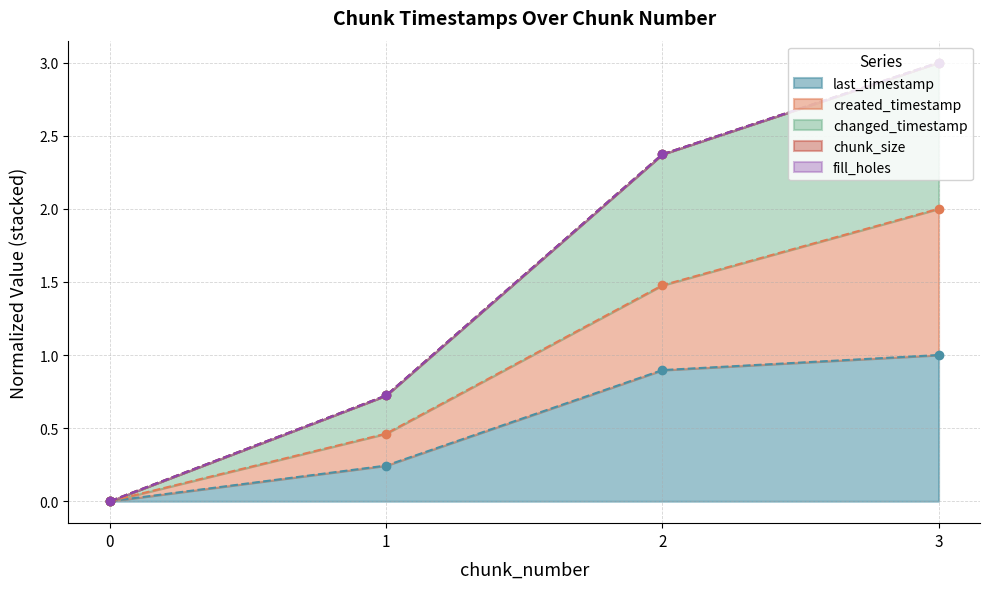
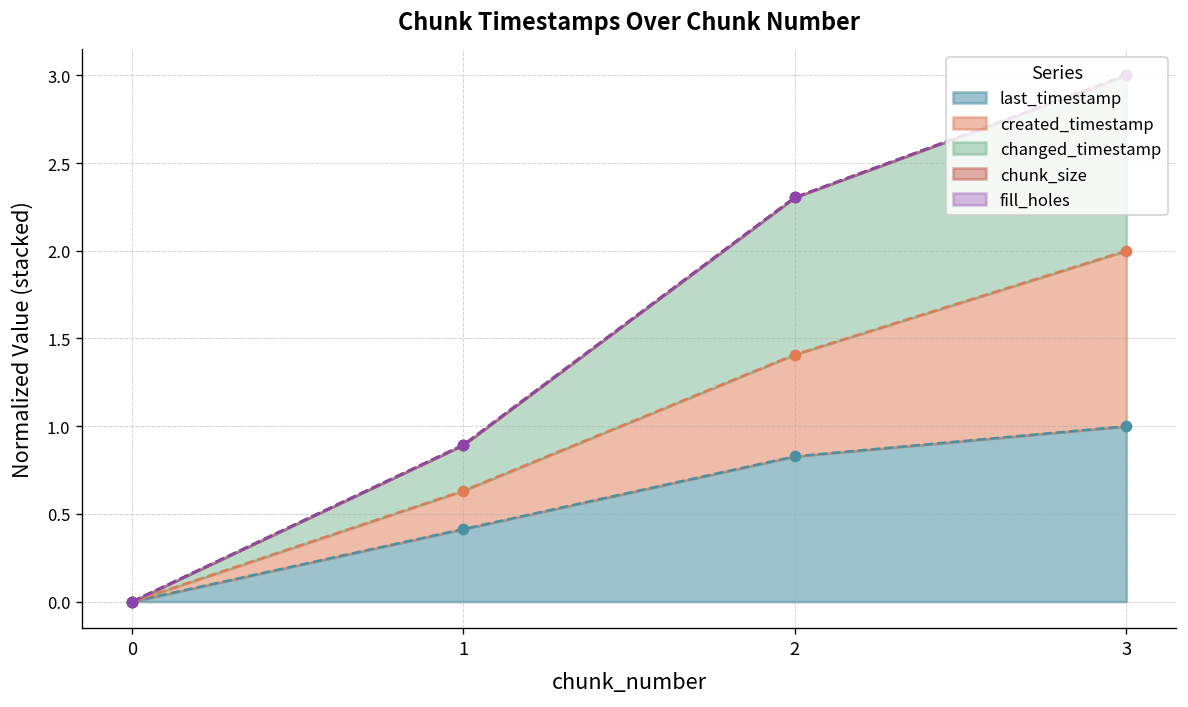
  {
    "last_timestamp": {
-     "1": 0.24,
-     "2": 0.90,
+     "1": 0.41,
+     "2": 0.83,
      "3": 1.00
    },
    "created_timestamp": {
      "1": 0.22,
      "2": 0.58,
      "3": 1.00
    }
  }
